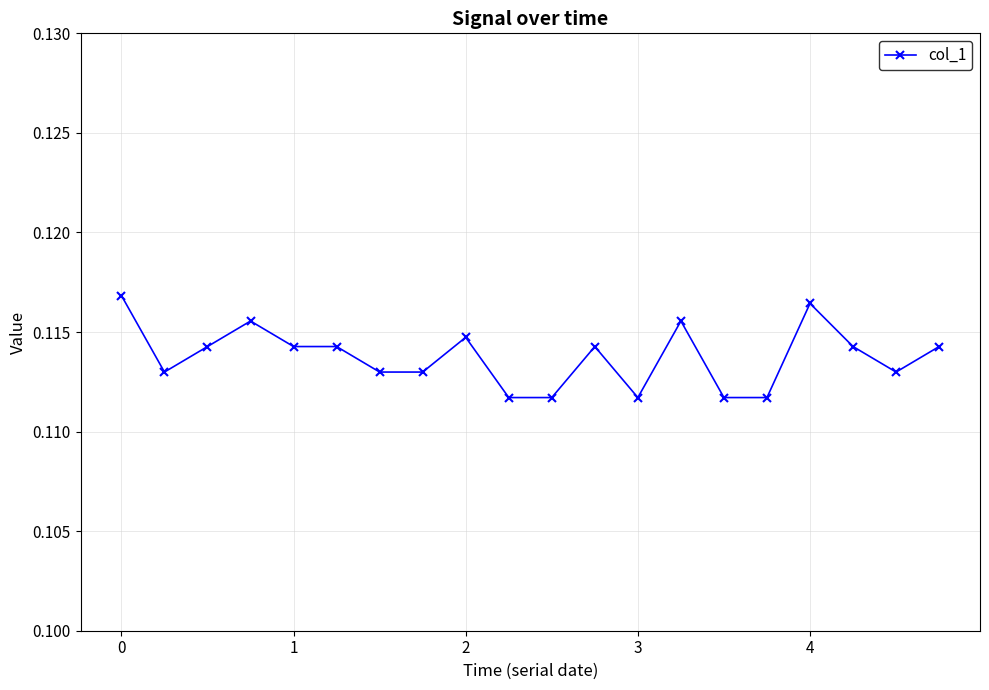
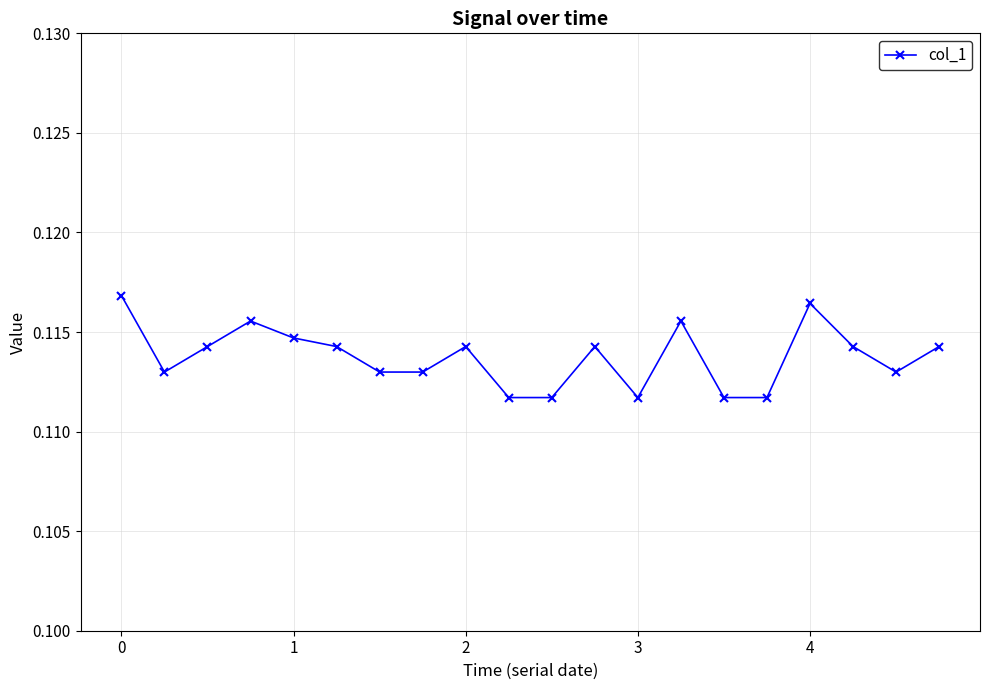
  {
    "0": 0.1168,
-   "1": 0.1143,
-   "2": 0.1147,
+   "1": 0.1147,
+   "2": 0.1143,
    "3": 0.1117,
    "4": 0.1164
  }
